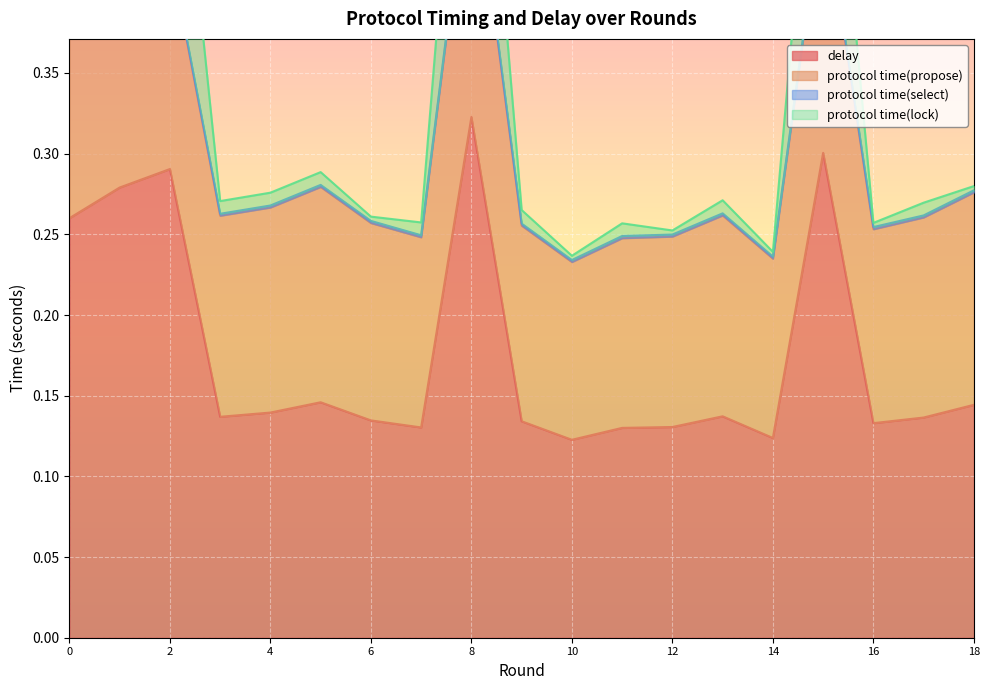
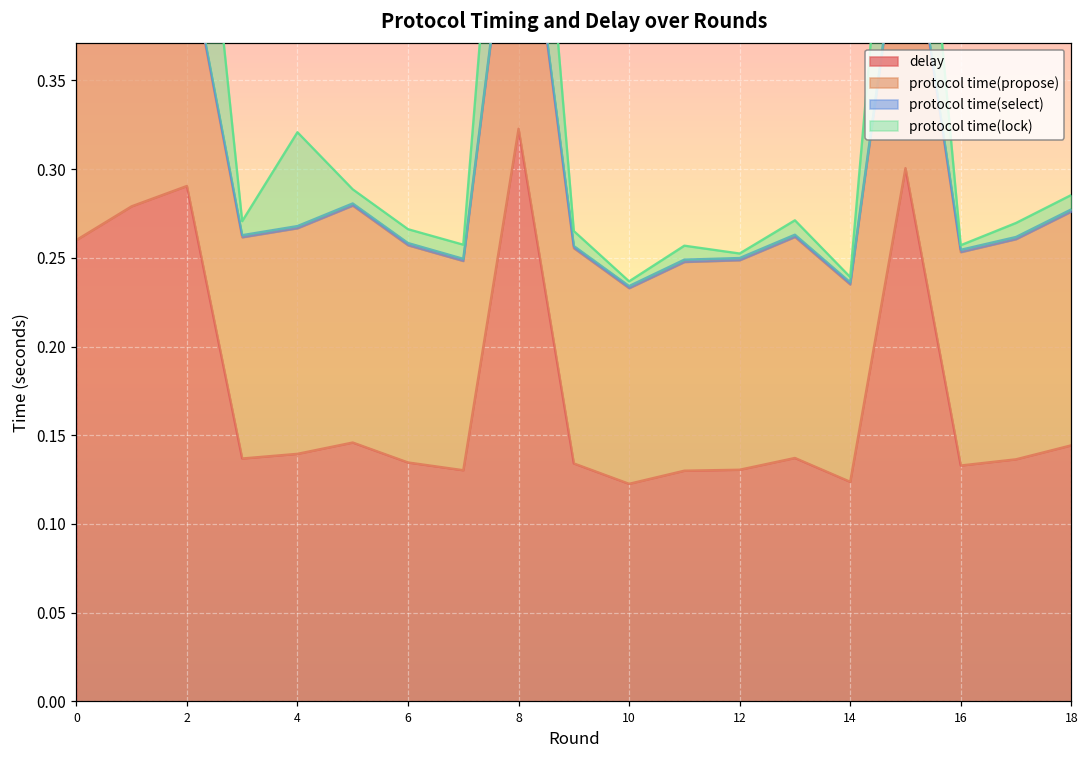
  {
    "protocol time(lock)": {
-     "4": 0.008,
-     "6": 0.003,
+     "4": 0.053,
+     "6": 0.008,
      "10": 0.003,
      "12": 0.003,
      "14": 0.003,
      "16": 0.003,
-     "18": 0.003
+     "18": 0.008
    }
  }
